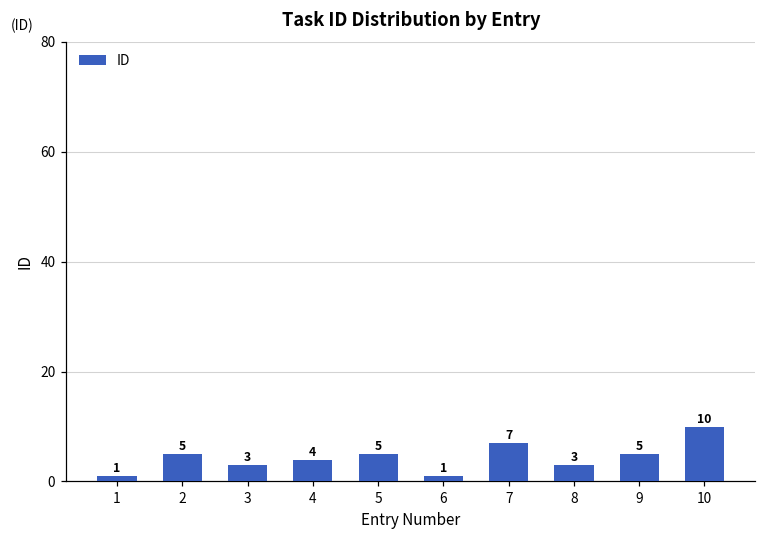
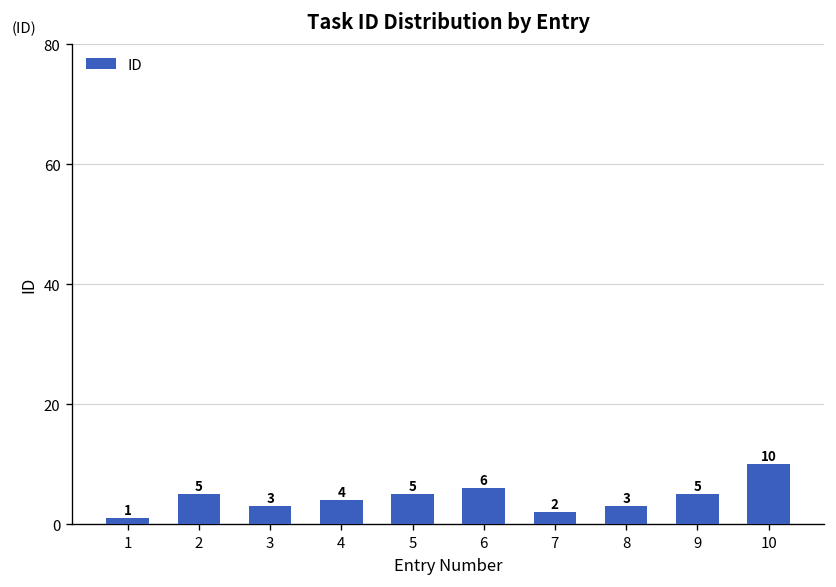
  {
    "1": 1,
    "2": 5,
    "3": 3,
    "4": 4,
    "5": 5,
-   "6": 1,
-   "7": 7,
+   "6": 6,
+   "7": 2,
    "8": 3,
    "9": 5,
    "10": 10
  }
